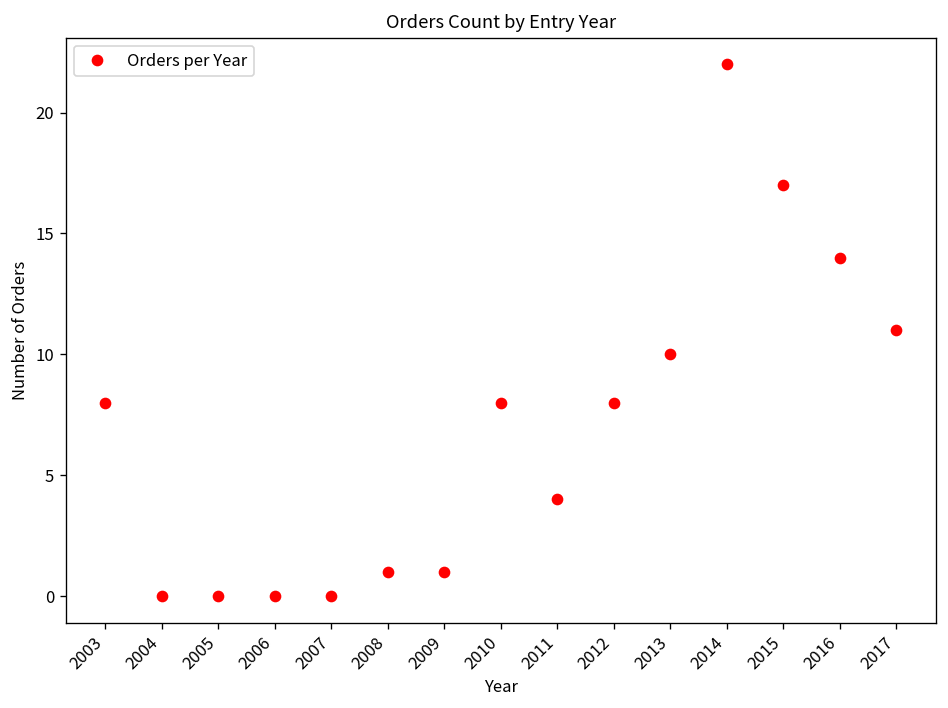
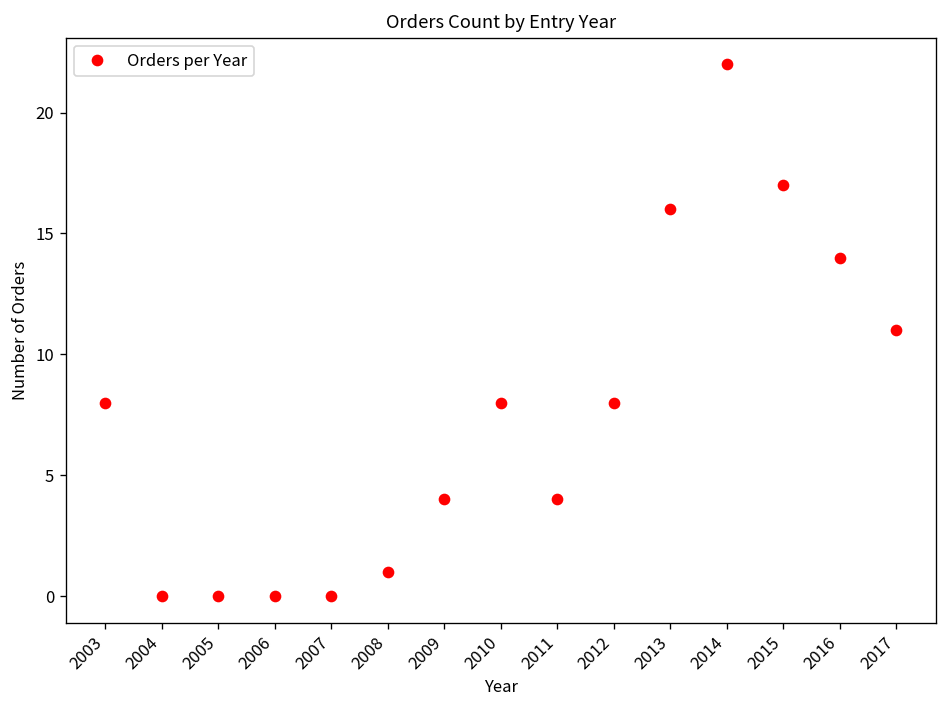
  {
    "2003": 8,
    "2004": 0,
    "2005": 0,
    "2006": 0,
    "2007": 0,
    "2008": 1,
-   "2009": 1,
+   "2009": 4,
    "2010": 8,
    "2011": 4,
    "2012": 8,
-   "2013": 10,
+   "2013": 16,
    "2014": 22,
    "2015": 17,
    "2016": 14,
    "2017": 11
  }
